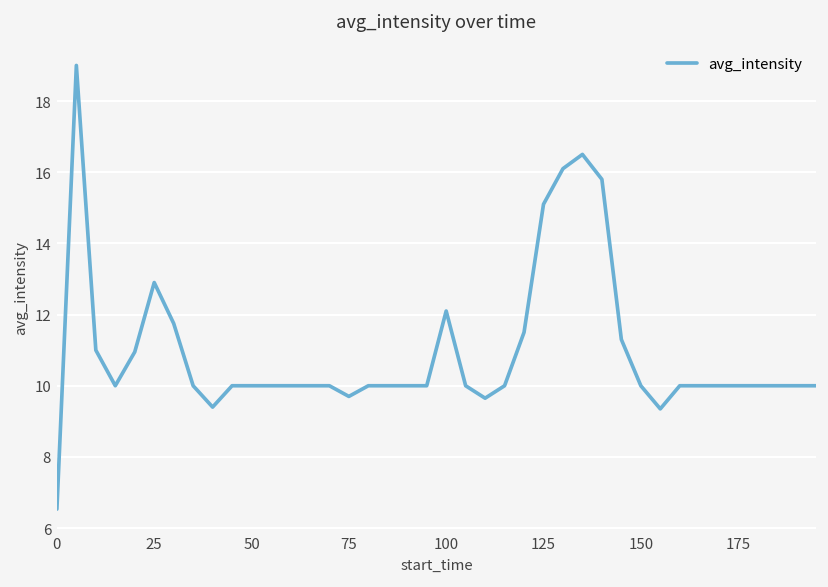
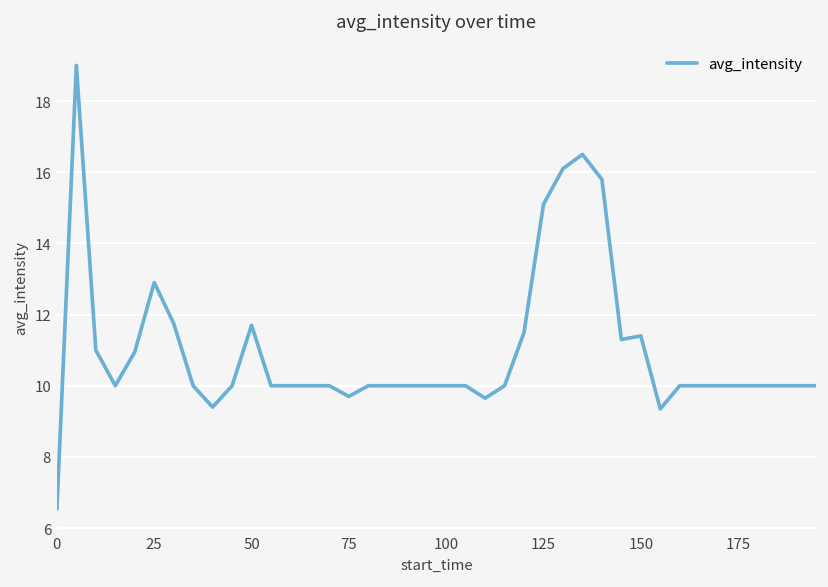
  {
    "0": 6.5,
    "25": 12.9,
-   "50": 10.0,
+   "50": 11.7,
    "75": 9.7,
-   "100": 12.1,
+   "100": 10.0,
    "125": 15.1,
-   "150": 10.0,
+   "150": 11.4,
    "175": 10.0
  }
